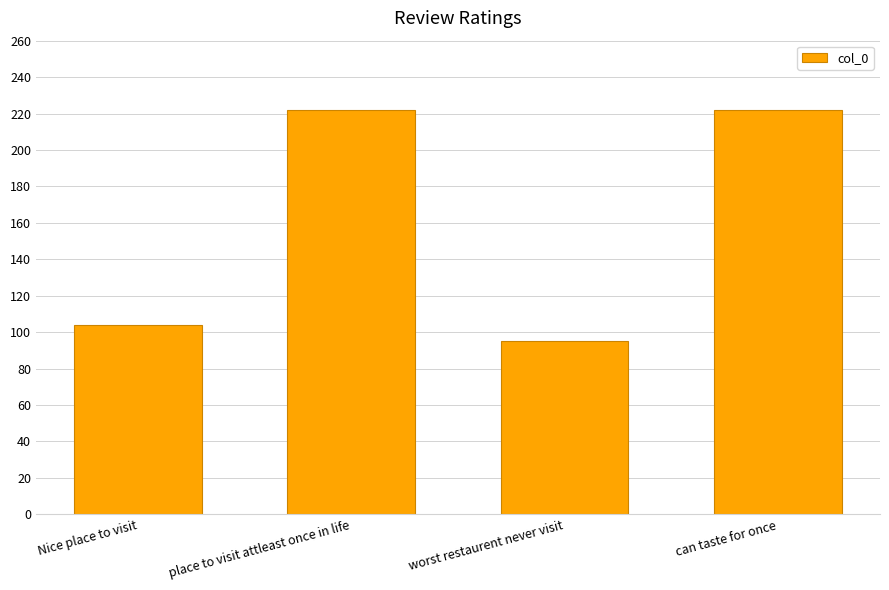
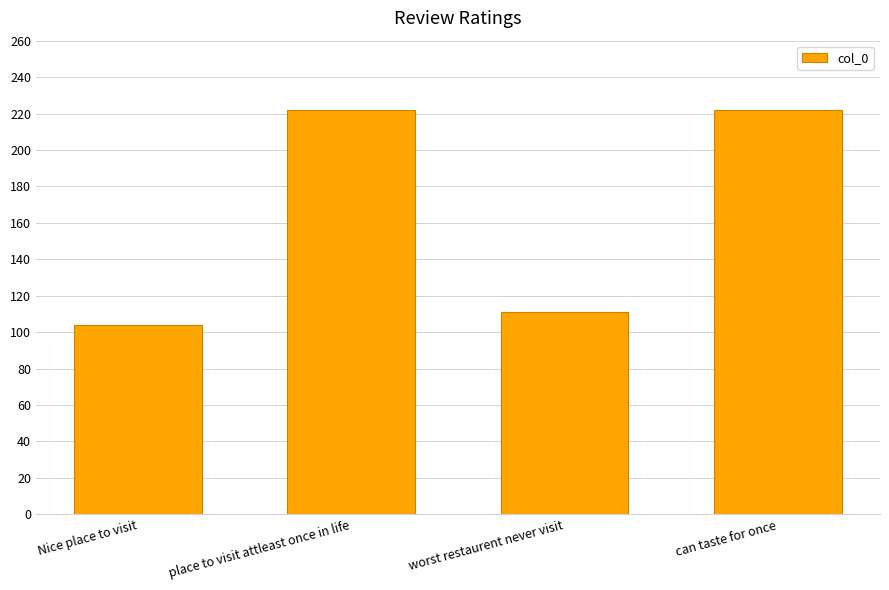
  {
    "Nice place to visit": 104,
    "place to visit attleast once in life": 222,
-   "worst restaurent never visit": 95,
+   "worst restaurent never visit": 111,
    "can taste for once": 222
  }
